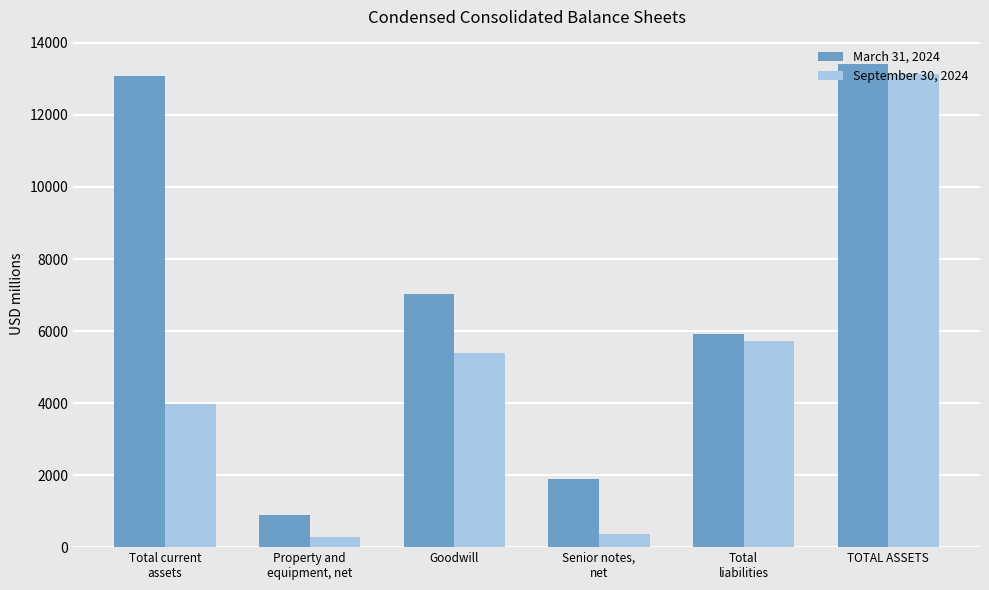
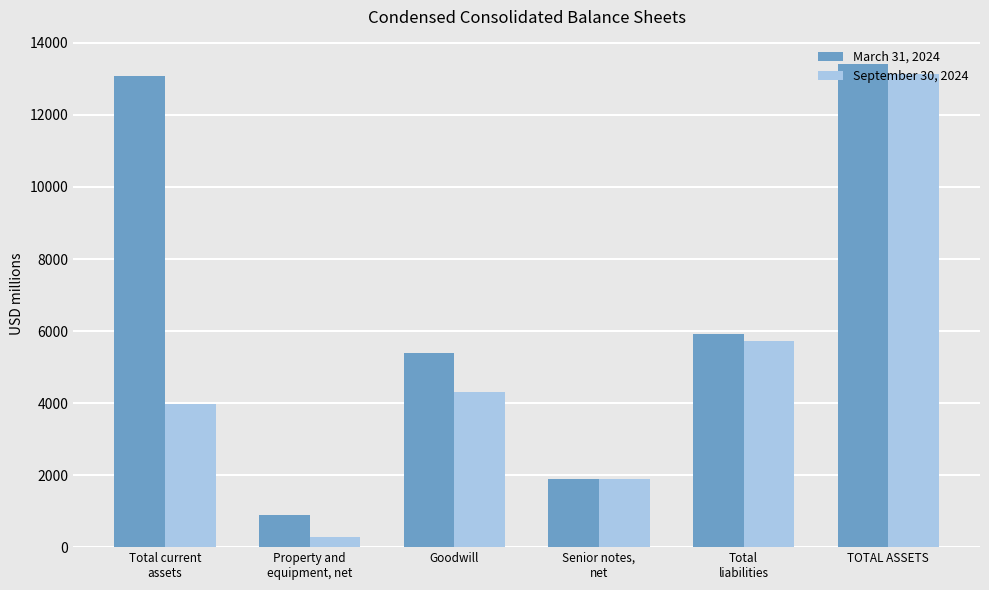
  {
    "March 31, 2024": {
      "Total current assets": 13100,
      "Property and equipment, net": 900,
-     "Goodwill": 7000,
+     "Goodwill": 5400,
      "Senior notes, net": 1900,
      "Total liabilities": 5900,
      "TOTAL ASSETS": 13400
    },
    "September 30, 2024": {
      "Total current assets": 4000,
      "Property and equipment, net": 300,
-     "Goodwill": 5400,
-     "Senior notes, net": 400,
+     "Goodwill": 4300,
+     "Senior notes, net": 1900,
      "Total liabilities": 5700,
      "TOTAL ASSETS": 13100
    }
  }
